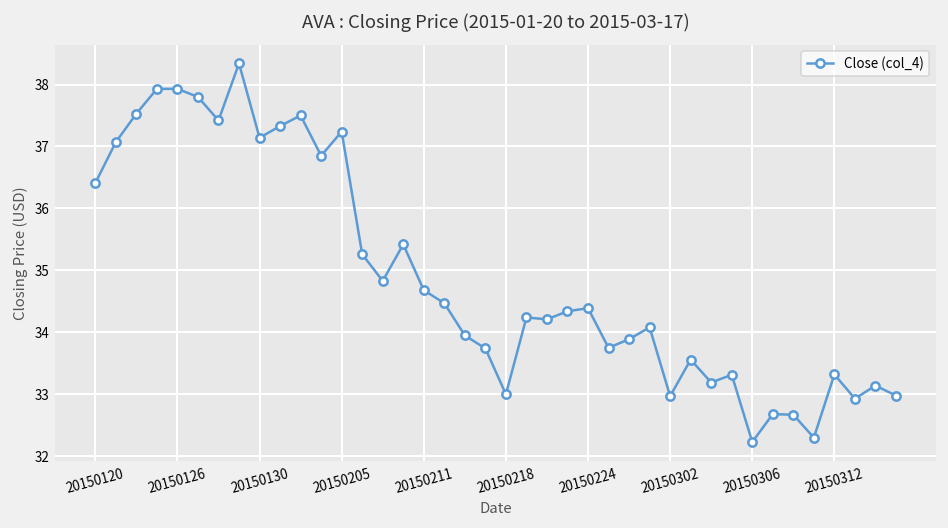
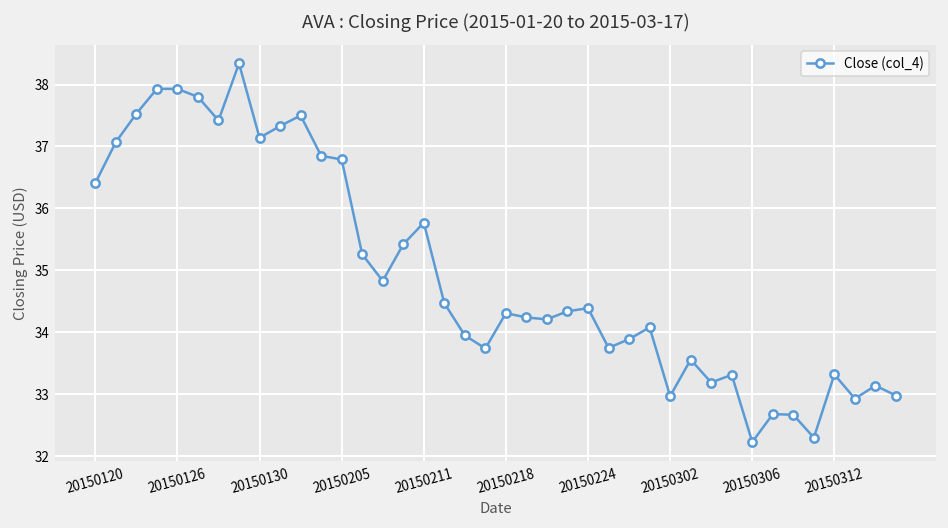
  {
    "20150120": 36.4,
    "20150126": 37.9,
    "20150130": 37.1,
-   "20150205": 37.2,
-   "20150211": 34.7,
-   "20150218": 33.0,
+   "20150205": 36.8,
+   "20150211": 35.8,
+   "20150218": 34.3,
    "20150224": 34.4,
    "20150302": 33.0,
    "20150306": 32.2,
    "20150312": 33.3
  }
